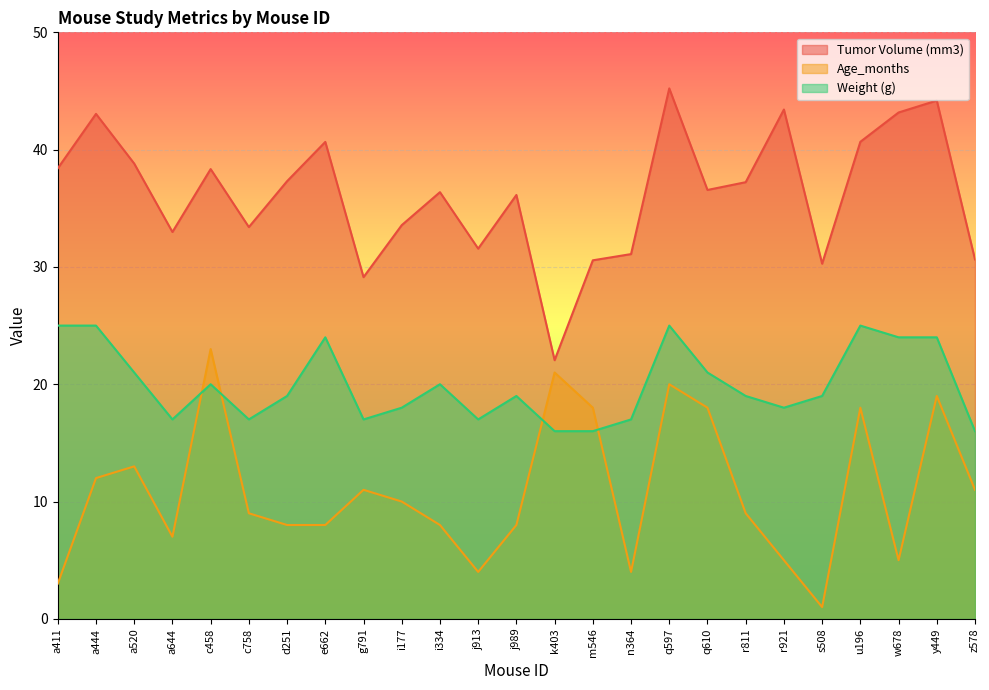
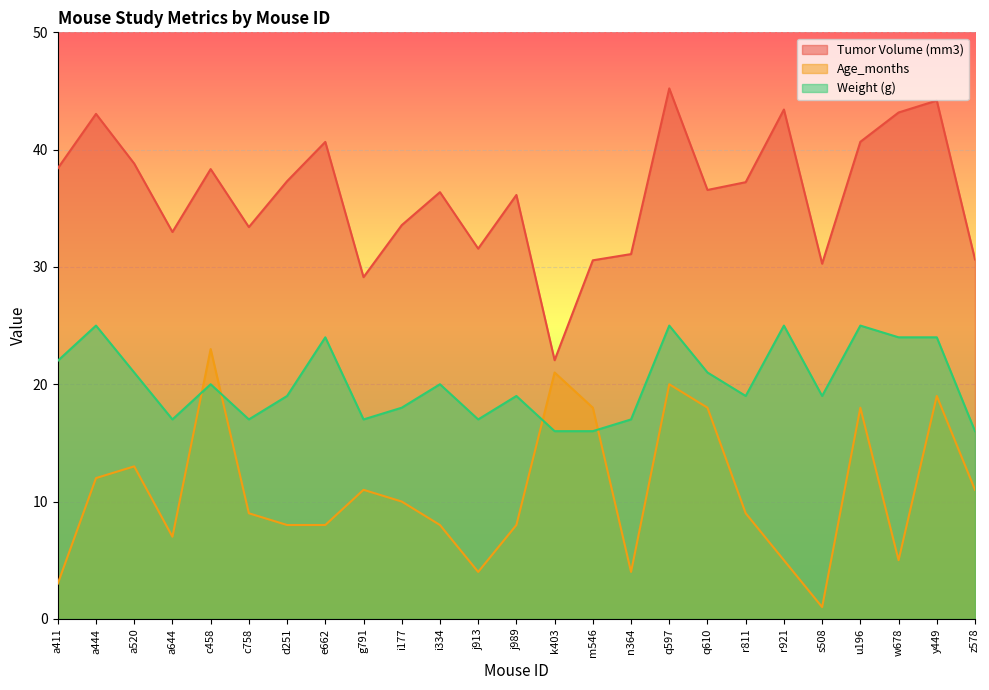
  {
    "Tumor Volume (mm3)": {
      "a411": 38.4,
      "a444": 43,
      "a520": 39,
      "a644": 33,
      "c458": 38.3,
      "c758": 33.4,
      "d251": 37.3,
      "e662": 40.7,
      "g791": 29,
      "i177": 33.6,
      "i334": 36.4,
      "j913": 31.6,
      "j989": 36,
      "k403": 22,
      "m546": 30.6,
      "n364": 31,
      "q597": 45.2,
      "q610": 36.6,
      "r811": 37.2,
      "r921": 43.4,
      "s508": 30.3,
      "u196": 40.7,
      "w678": 43,
      "y449": 44,
      "z578": 30.6
    },
    "Age_months": {
      "a411": 3,
      "a444": 12,
      "a520": 13,
      "a644": 7,
      "c458": 23,
      "c758": 9,
      "d251": 8,
      "e662": 8,
      "g791": 11,
      "i177": 10,
      "i334": 8,
      "j913": 4,
      "j989": 8,
      "k403": 21,
      "m546": 18,
      "n364": 4,
      "q597": 20,
      "q610": 18,
      "r811": 9,
      "r921": 5,
      "s508": 1,
      "u196": 18,
      "w678": 5,
      "y449": 19,
      "z578": 11
    },
    "Weight (g)": {
-     "a411": 25,
+     "a411": 22,
      "a444": 25,
      "a520": 21,
      "a644": 17,
      "c458": 20,
      "c758": 17,
      "d251": 19,
      "e662": 24,
      "g791": 17,
      "i177": 18,
      "i334": 20,
      "j913": 17,
      "j989": 19,
      "k403": 16,
      "m546": 16,
      "n364": 17,
      "q597": 25,
      "q610": 21,
      "r811": 19,
-     "r921": 18,
+     "r921": 25,
      "s508": 19,
      "u196": 25,
      "w678": 24,
      "y449": 24,
      "z578": 16
    }
  }
